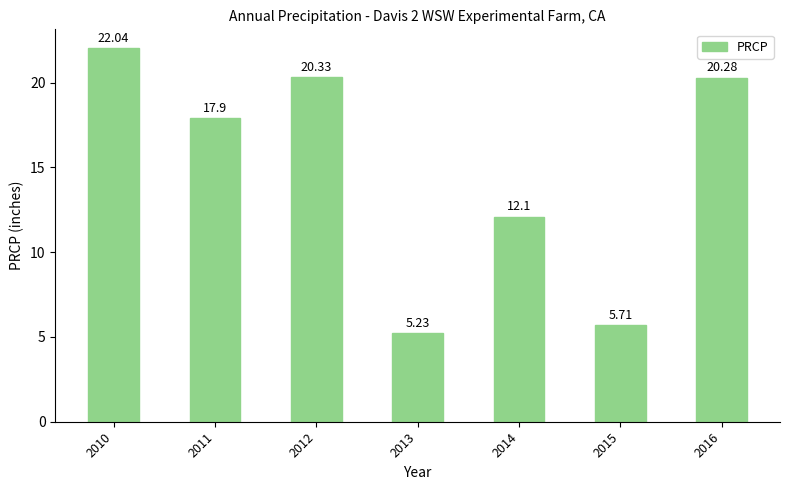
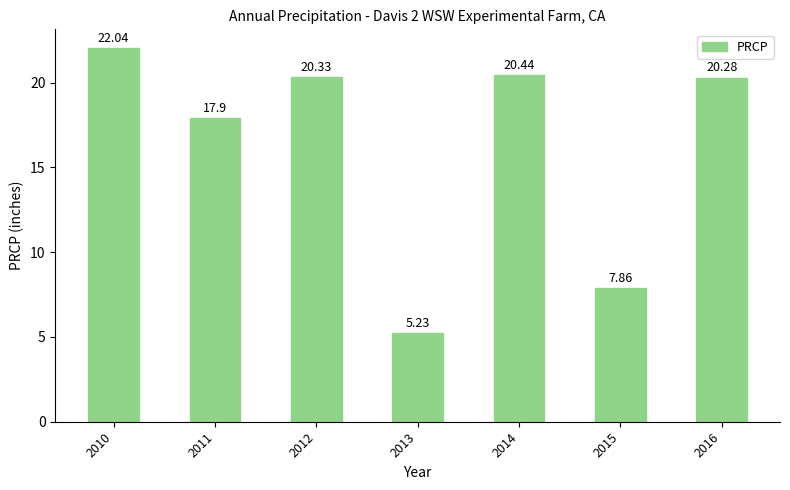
  {
    "2010": 22.04,
    "2011": 17.9,
    "2012": 20.33,
    "2013": 5.23,
-   "2014": 12.1,
-   "2015": 5.71,
+   "2014": 20.44,
+   "2015": 7.86,
    "2016": 20.28
  }
